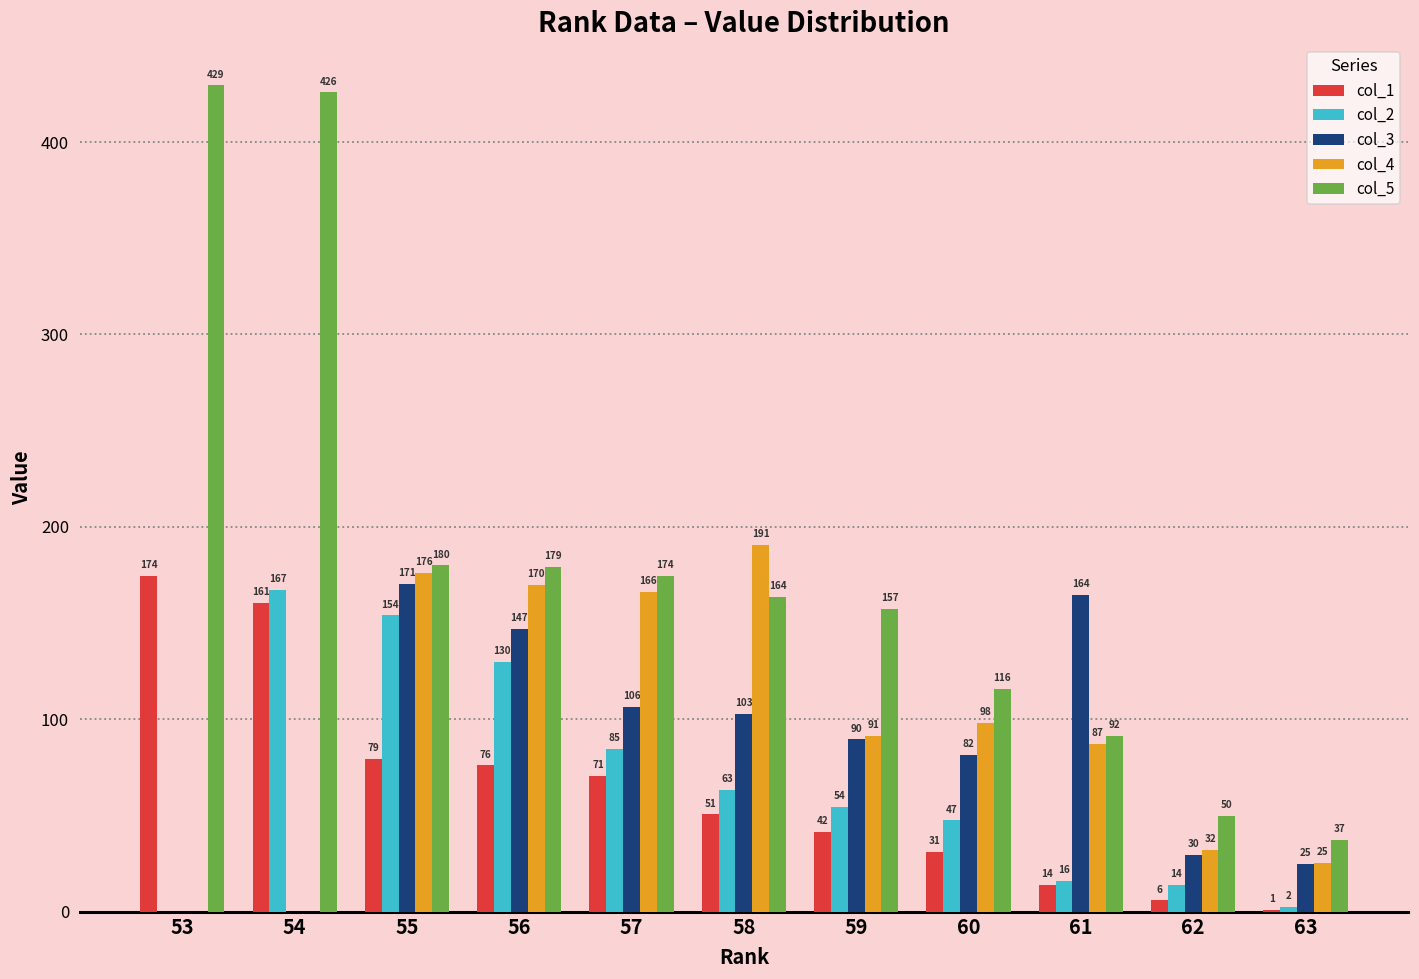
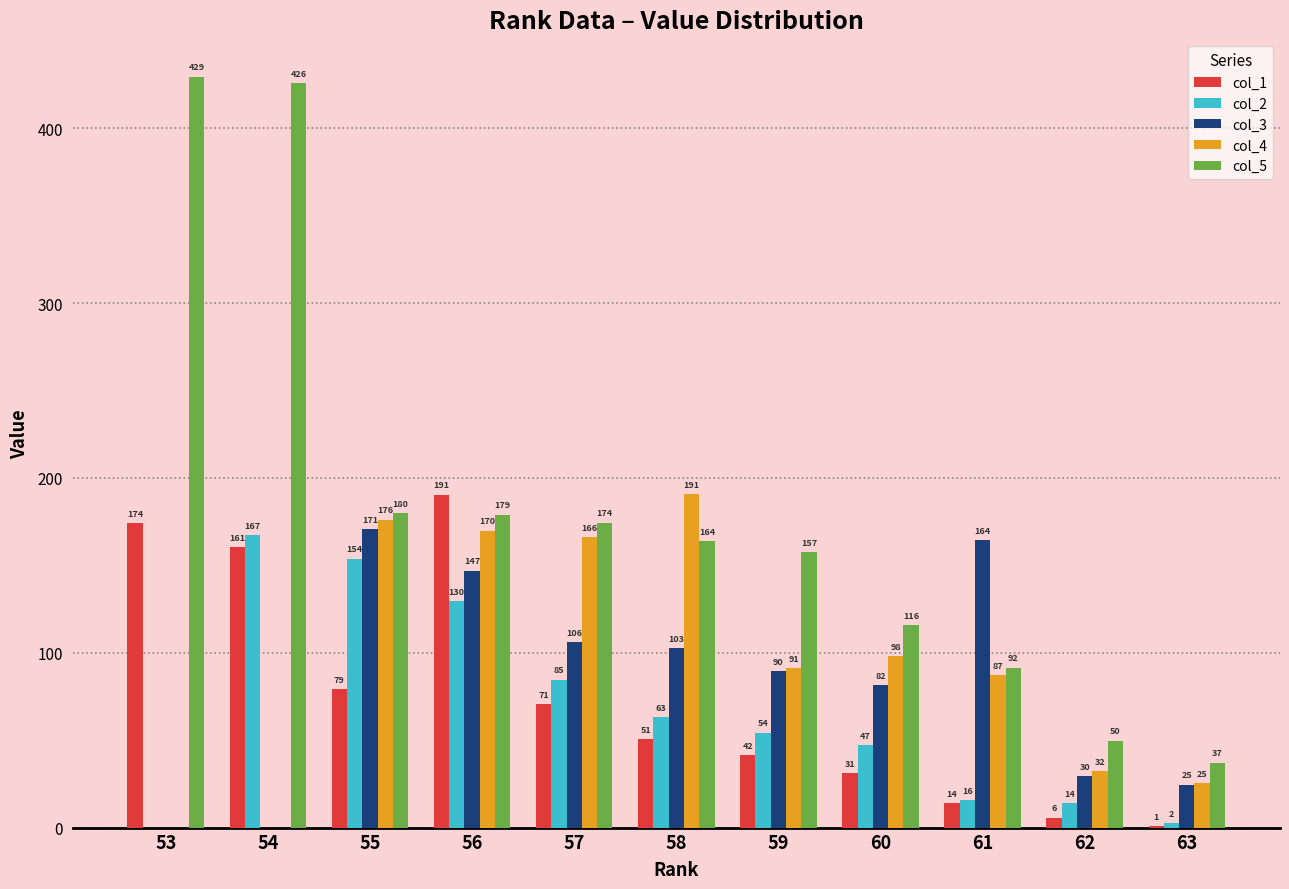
  {
    "col_1": {
      "53": 174,
      "54": 161,
      "55": 79,
-     "56": 76,
+     "56": 191,
      "57": 71,
      "58": 51,
      "59": 42,
      "60": 31,
      "61": 14,
      "62": 6,
      "63": 1
    },
    "col_2": {
      "54": 167,
      "55": 154,
      "56": 130,
      "57": 85,
      "58": 63,
      "59": 54,
      "60": 47,
      "61": 16,
      "62": 14,
      "63": 2
    },
    "col_3": {
      "55": 171,
      "56": 147,
      "57": 106,
      "58": 103,
      "59": 90,
      "60": 82,
      "61": 164,
      "62": 30,
      "63": 25
    },
    "col_4": {
      "55": 176,
      "56": 170,
      "57": 166,
      "58": 191,
      "59": 91,
      "60": 98,
      "61": 87,
      "62": 32,
      "63": 25
    },
    "col_5": {
      "53": 429,
      "54": 426,
      "55": 180,
      "56": 179,
      "57": 174,
      "58": 164,
      "59": 157,
      "60": 116,
      "61": 92,
      "62": 50,
      "63": 37
    }
  }
